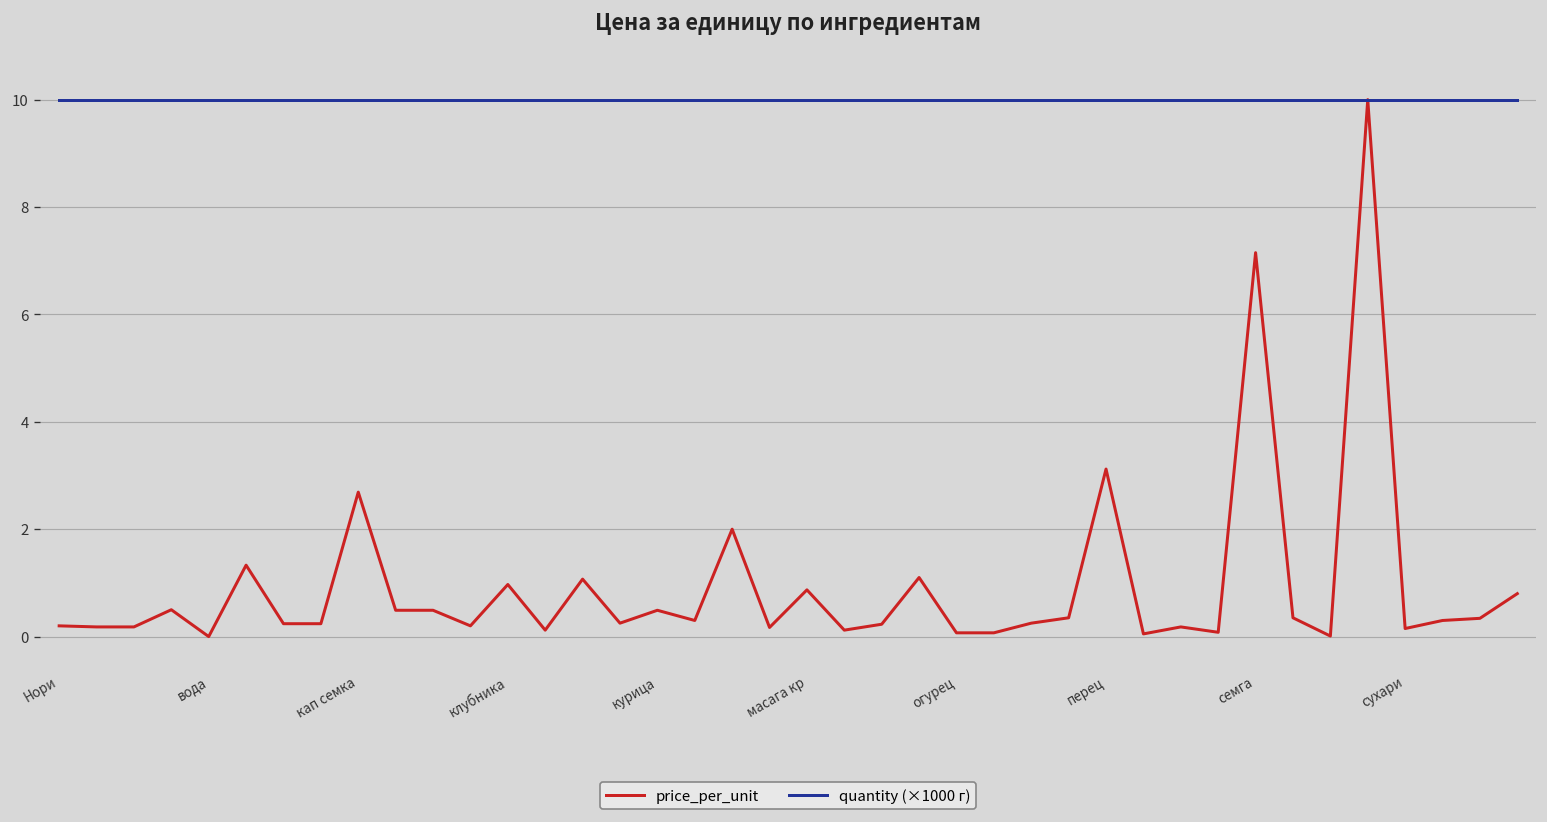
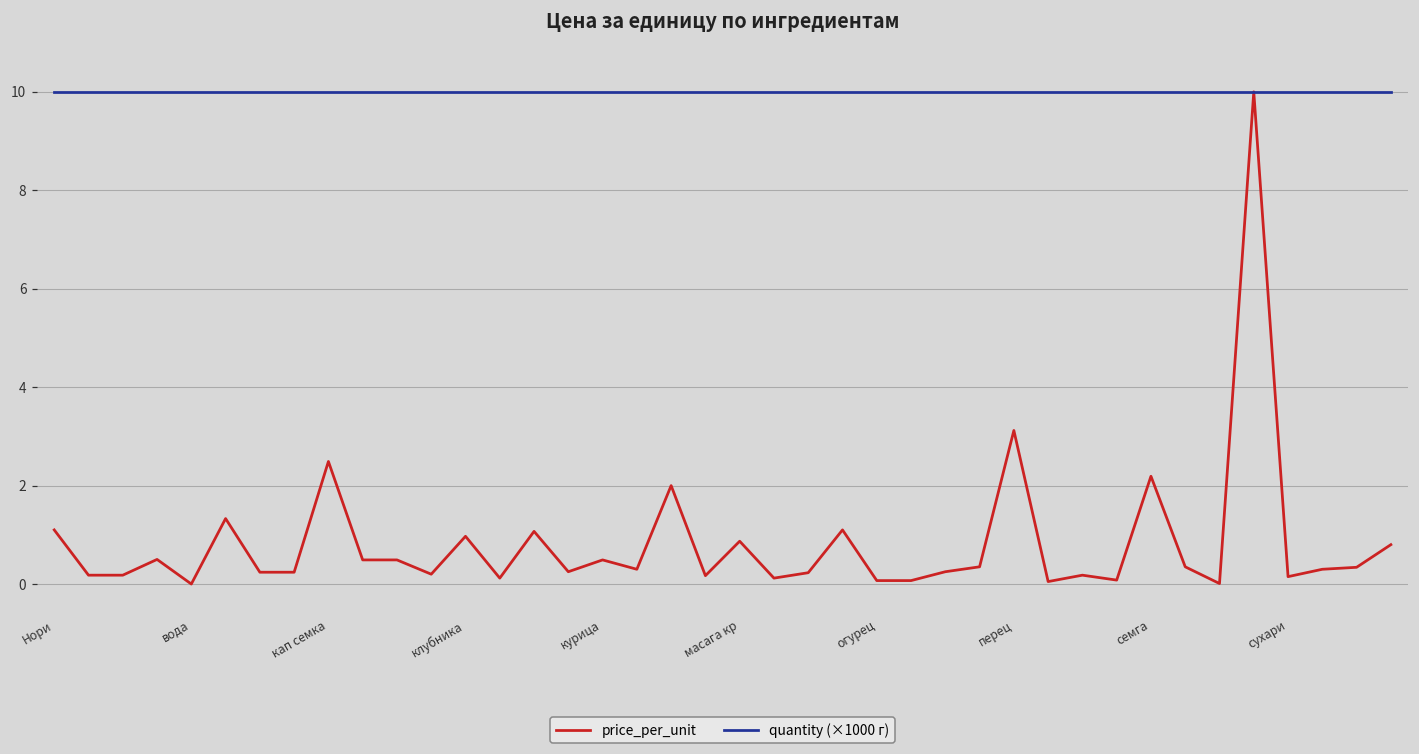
  {
    "price_per_unit": {
-     "Нори": 0.2,
+     "Нори": 1.1,
      "вода": 0.0,
-     "кап семка": 2.7,
+     "кап семка": 2.5,
      "клубника": 1.0,
      "курица": 0.5,
      "масага кр": 0.9,
      "огурец": 0.1,
      "перец": 3.1,
-     "семга": 7.2,
+     "семга": 2.2,
      "сухари": 0.2
    },
    "quantity (×1000 г)": {
      "Нори": 10.0,
      "вода": 10.0,
      "кап семка": 10.0,
      "клубника": 10.0,
      "курица": 10.0,
      "масага кр": 10.0,
      "огурец": 10.0,
      "перец": 10.0,
      "семга": 10.0,
      "сухари": 10.0
    }
  }
